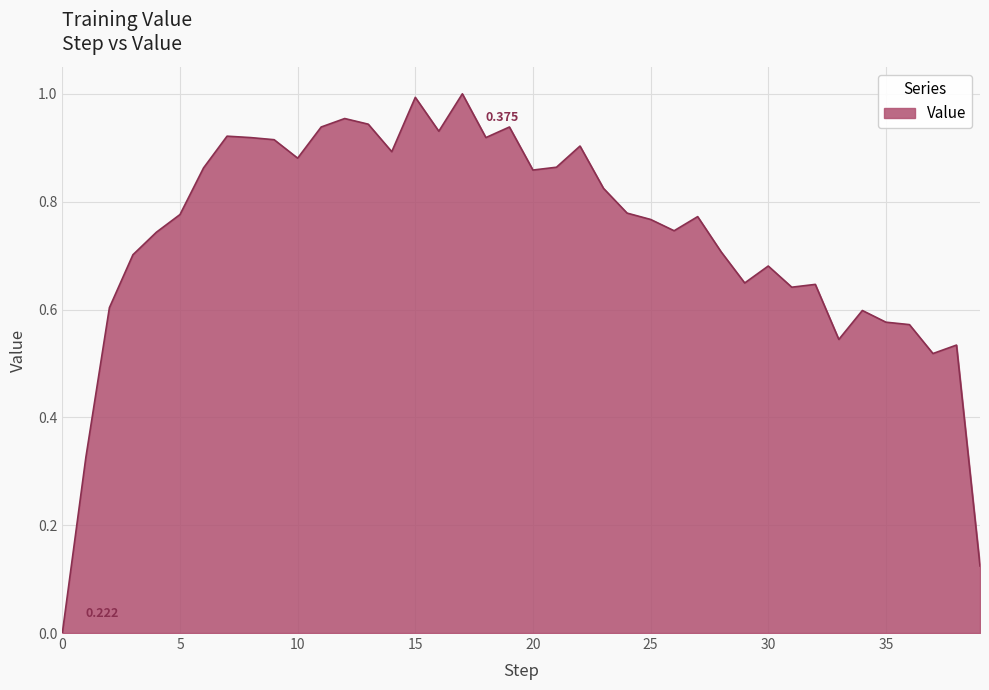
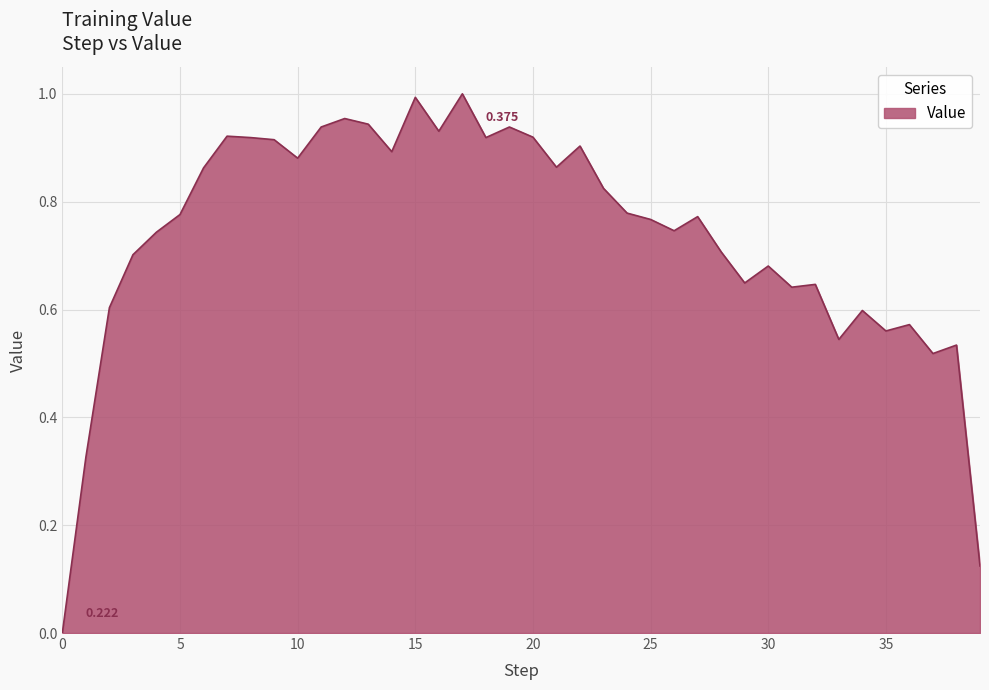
  {
    "0": 0.00,
    "5": 0.78,
    "10": 0.88,
    "15": 0.99,
-   "20": 0.86,
+   "20": 0.92,
    "25": 0.77,
    "30": 0.68,
-   "35": 0.58
+   "35": 0.56
  }
